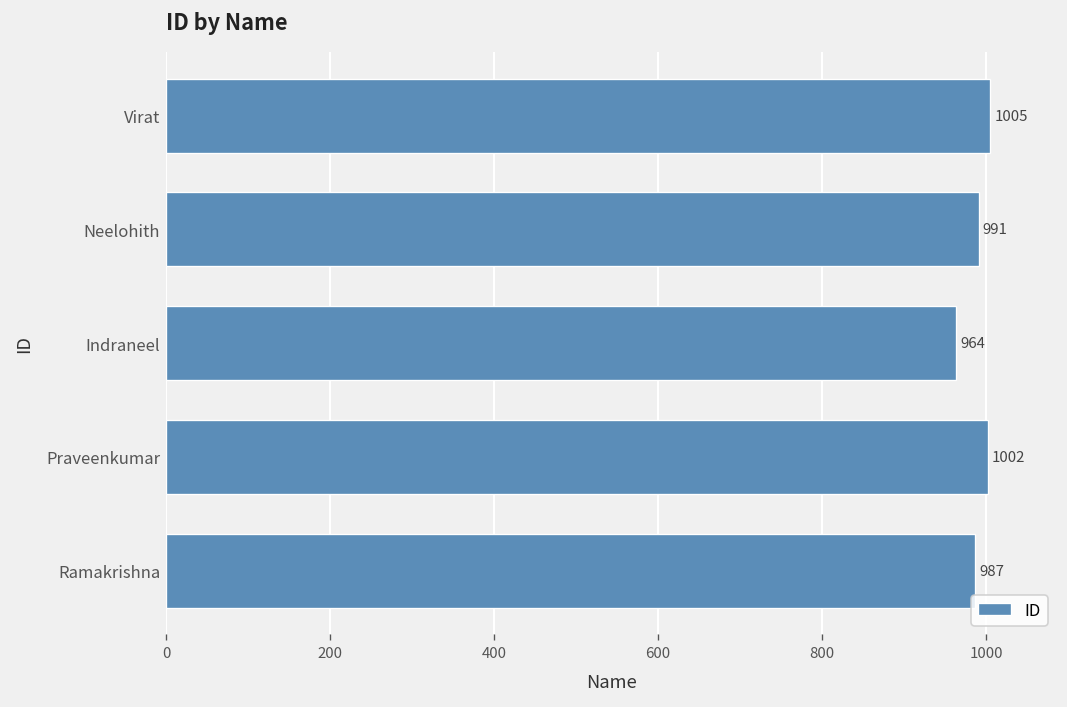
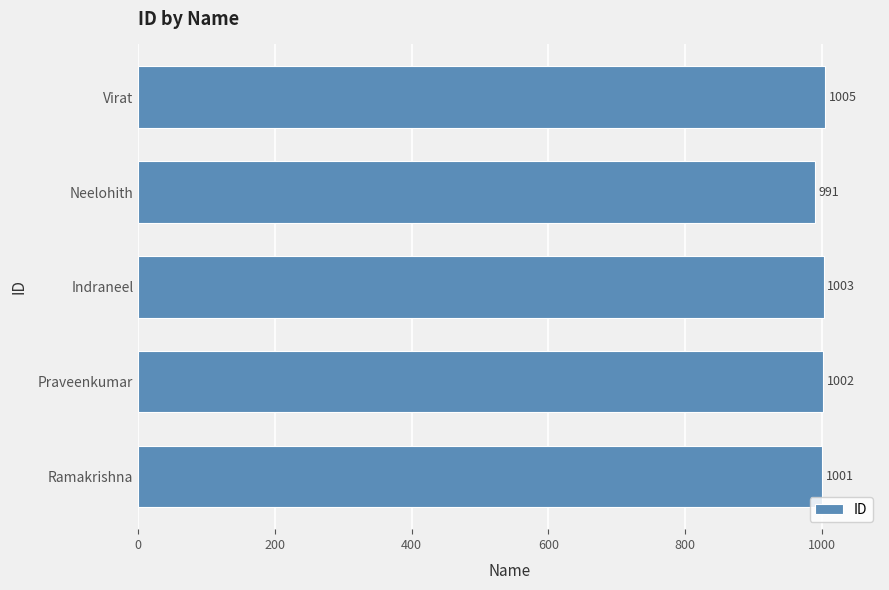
  {
    "Virat": 1005,
    "Neelohith": 991,
-   "Indraneel": 964,
+   "Indraneel": 1003,
    "Praveenkumar": 1002,
-   "Ramakrishna": 987
+   "Ramakrishna": 1001
  }
